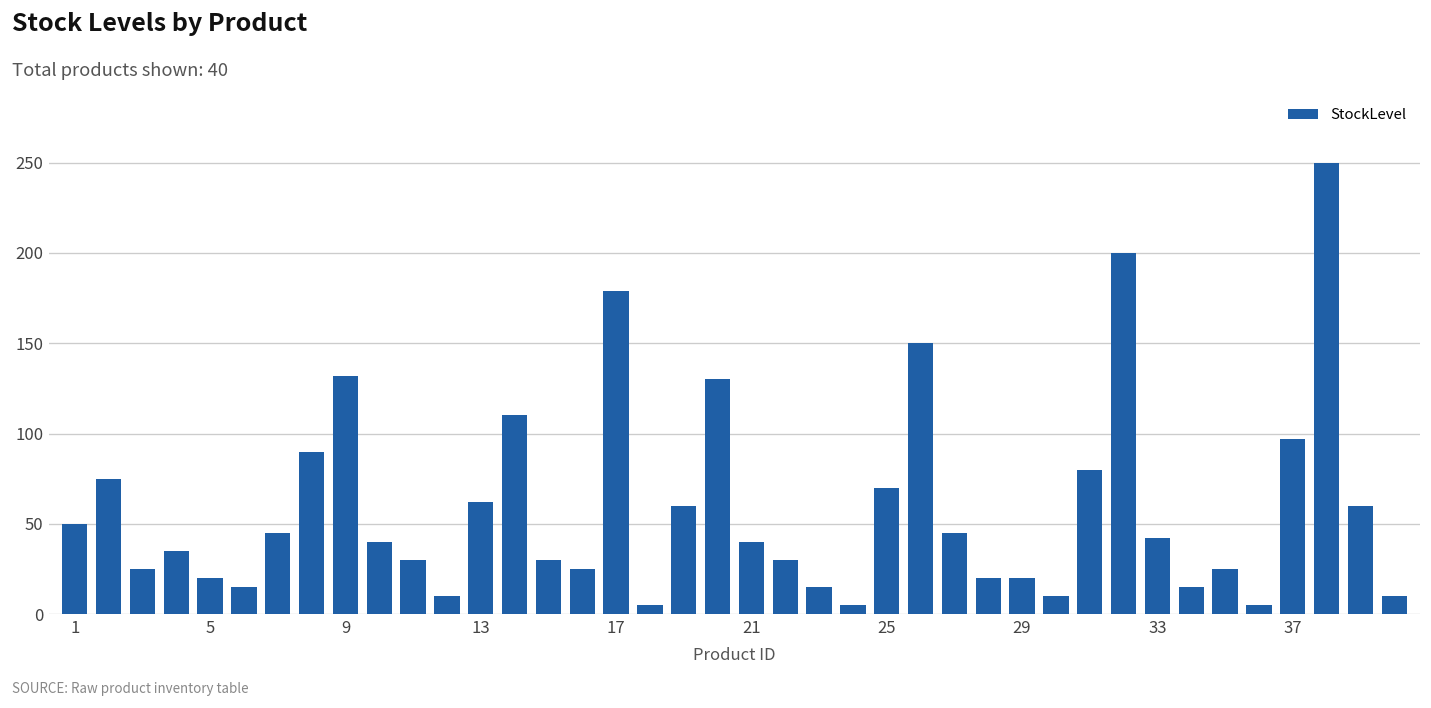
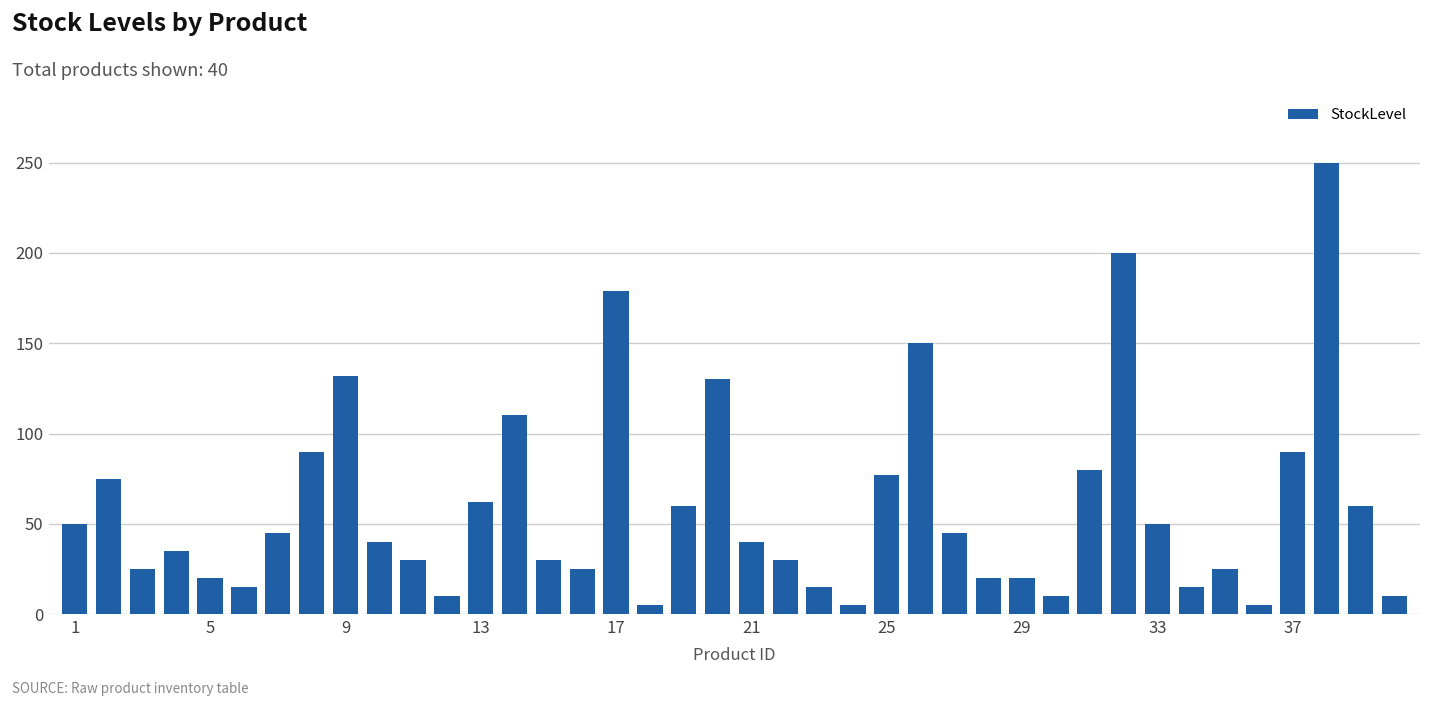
  {
    "1": 50,
    "5": 20,
    "9": 132,
    "13": 62,
    "17": 179,
    "21": 40,
-   "25": 70,
+   "25": 77,
    "29": 20,
-   "33": 42,
-   "37": 97
+   "33": 50,
+   "37": 90
  }
